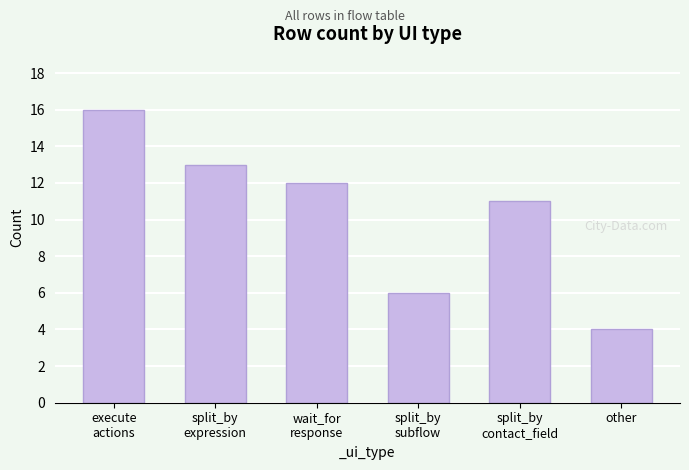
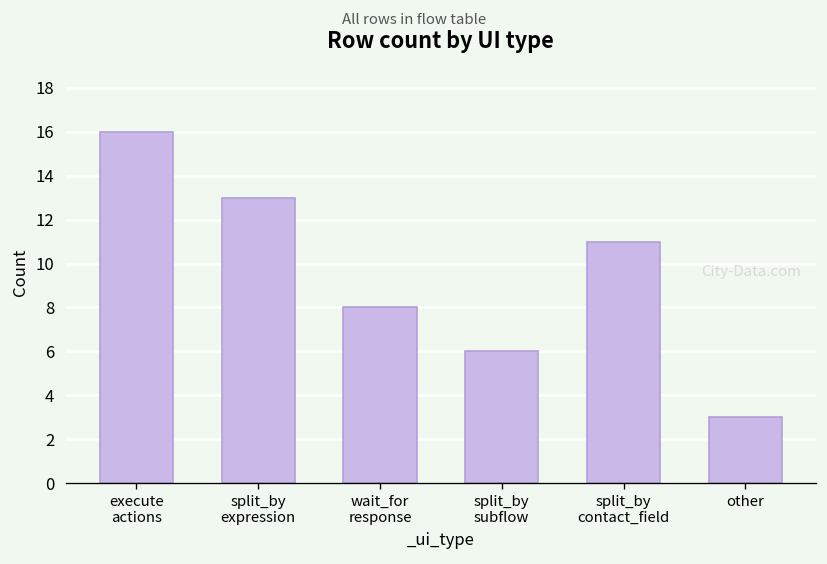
  {
    "execute actions": 16,
    "split_by expression": 13,
-   "wait_for response": 12,
+   "wait_for response": 8,
    "split_by subflow": 6,
    "split_by contact_field": 11,
-   "other": 4
+   "other": 3
  }
